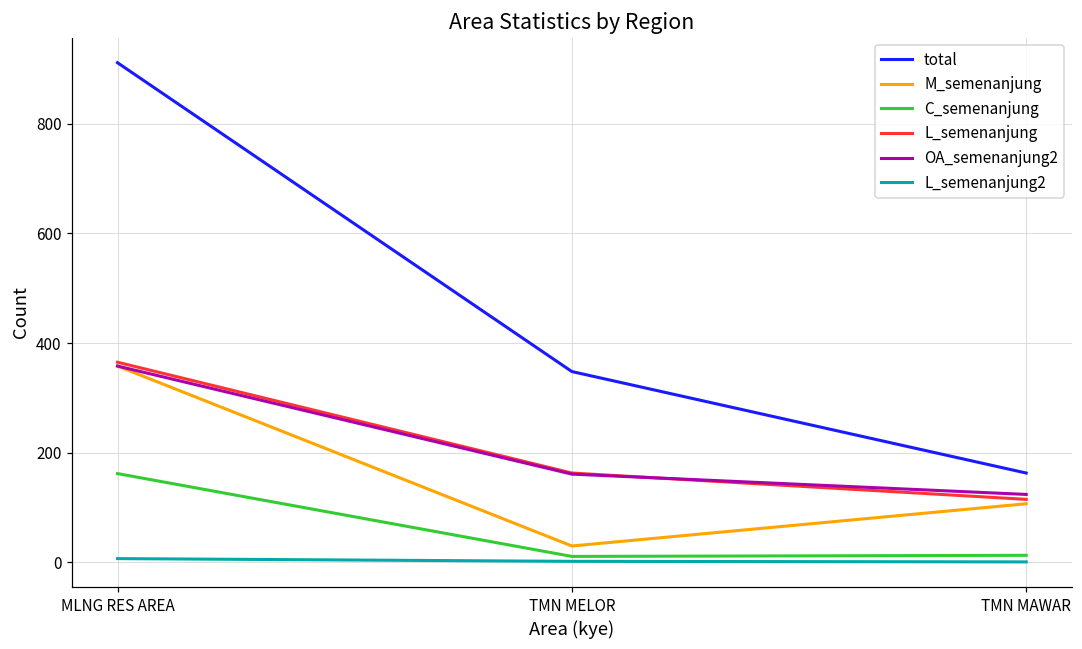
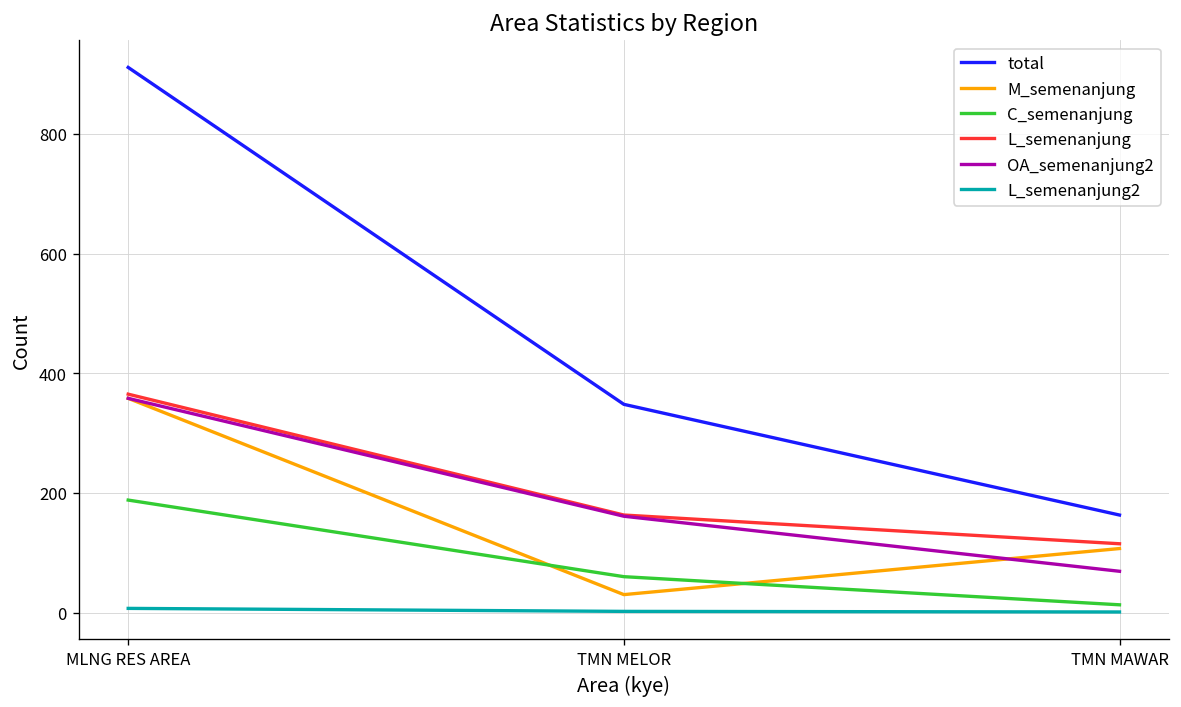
  {
    "total": {
      "MLNG RES AREA": 910,
      "TMN MELOR": 350,
      "TMN MAWAR": 160
    },
    "M_semenanjung": {
      "TMN MELOR": 30,
      "TMN MAWAR": 110
    },
    "C_semenanjung": {
-     "MLNG RES AREA": 160,
-     "TMN MELOR": 10,
+     "MLNG RES AREA": 190,
+     "TMN MELOR": 60,
      "TMN MAWAR": 10
    },
    "L_semenanjung": {
      "MLNG RES AREA": 370,
      "TMN MAWAR": 120
    },
    "OA_semenanjung2": {
-     "TMN MAWAR": 120
+     "TMN MAWAR": 70
    },
    "L_semenanjung2": {
      "MLNG RES AREA": 10,
      "TMN MELOR": 0,
      "TMN MAWAR": 0
    }
  }
